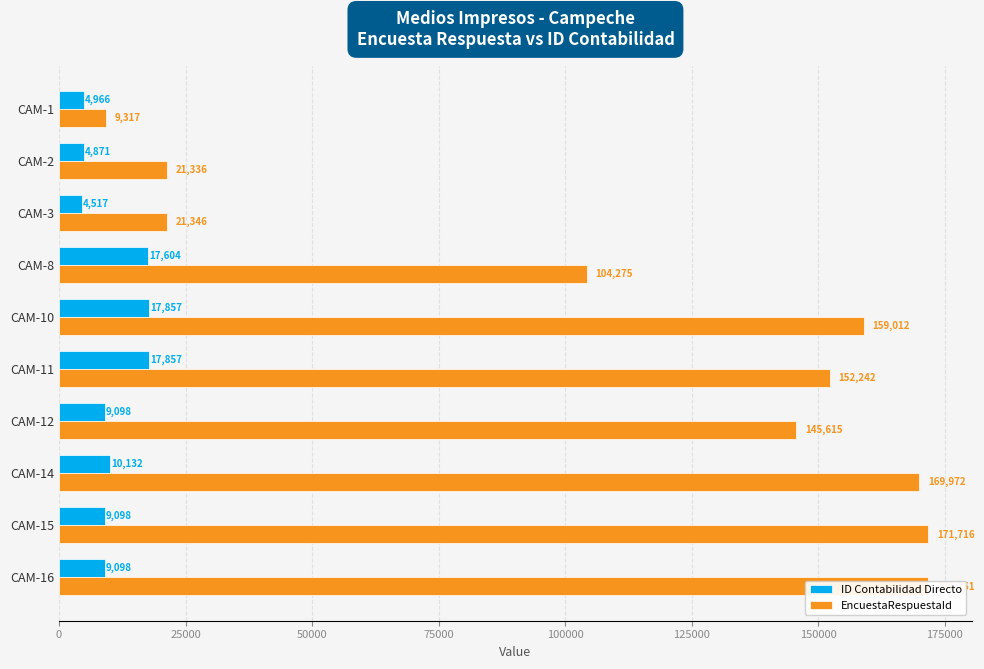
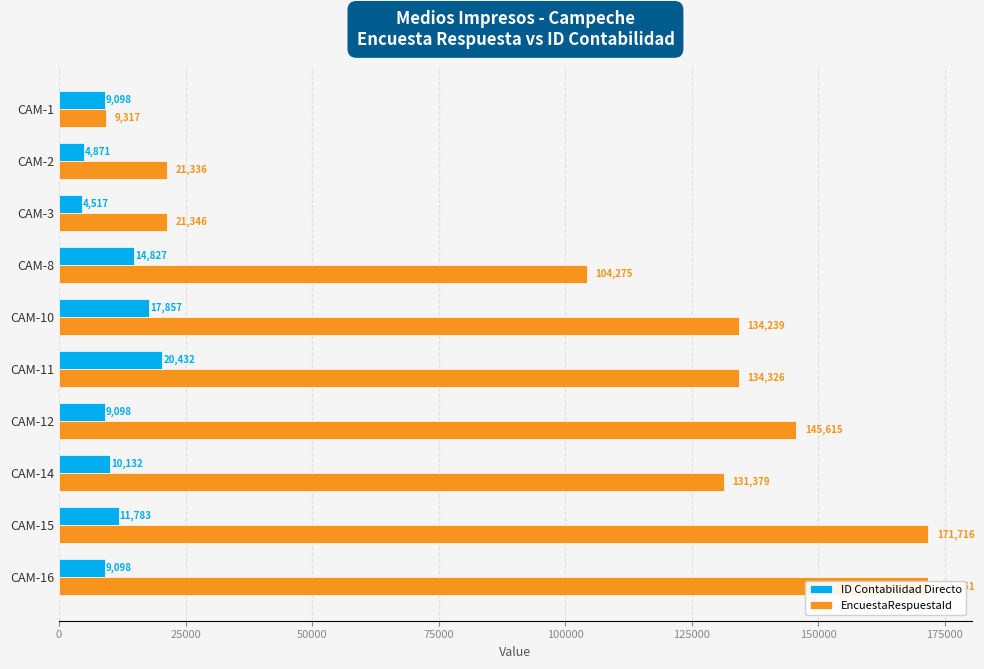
  {
    "ID Contabilidad Directo": {
-     "CAM-1": "4,966",
+     "CAM-1": "9,098",
      "CAM-2": "4,871",
      "CAM-3": "4,517",
-     "CAM-8": "17,604",
+     "CAM-8": "14,827",
      "CAM-10": "17,857",
-     "CAM-11": "17,857",
+     "CAM-11": "20,432",
      "CAM-12": "9,098",
      "CAM-14": "10,132",
-     "CAM-15": "9,098",
+     "CAM-15": "11,783",
      "CAM-16": "9,098"
    },
    "EncuestaRespuestaId": {
      "CAM-1": "9,317",
      "CAM-2": "21,336",
      "CAM-3": "21,346",
      "CAM-8": "104,275",
-     "CAM-10": "159,012",
-     "CAM-11": "152,242",
+     "CAM-10": "134,239",
+     "CAM-11": "134,326",
      "CAM-12": "145,615",
-     "CAM-14": "169,972",
+     "CAM-14": "131,379",
      "CAM-15": "171,716"
    }
  }
